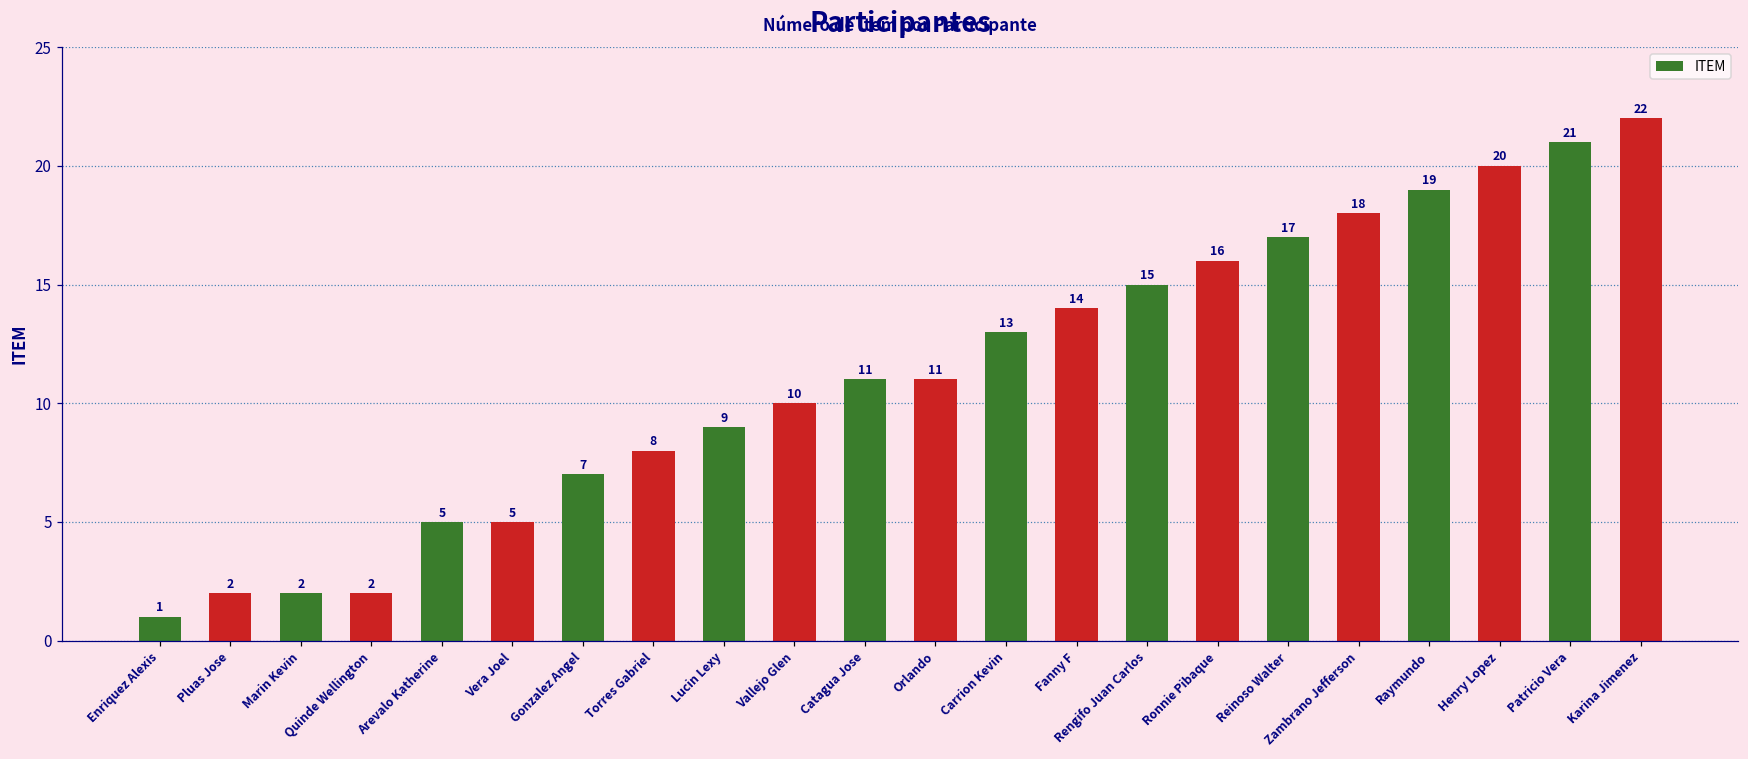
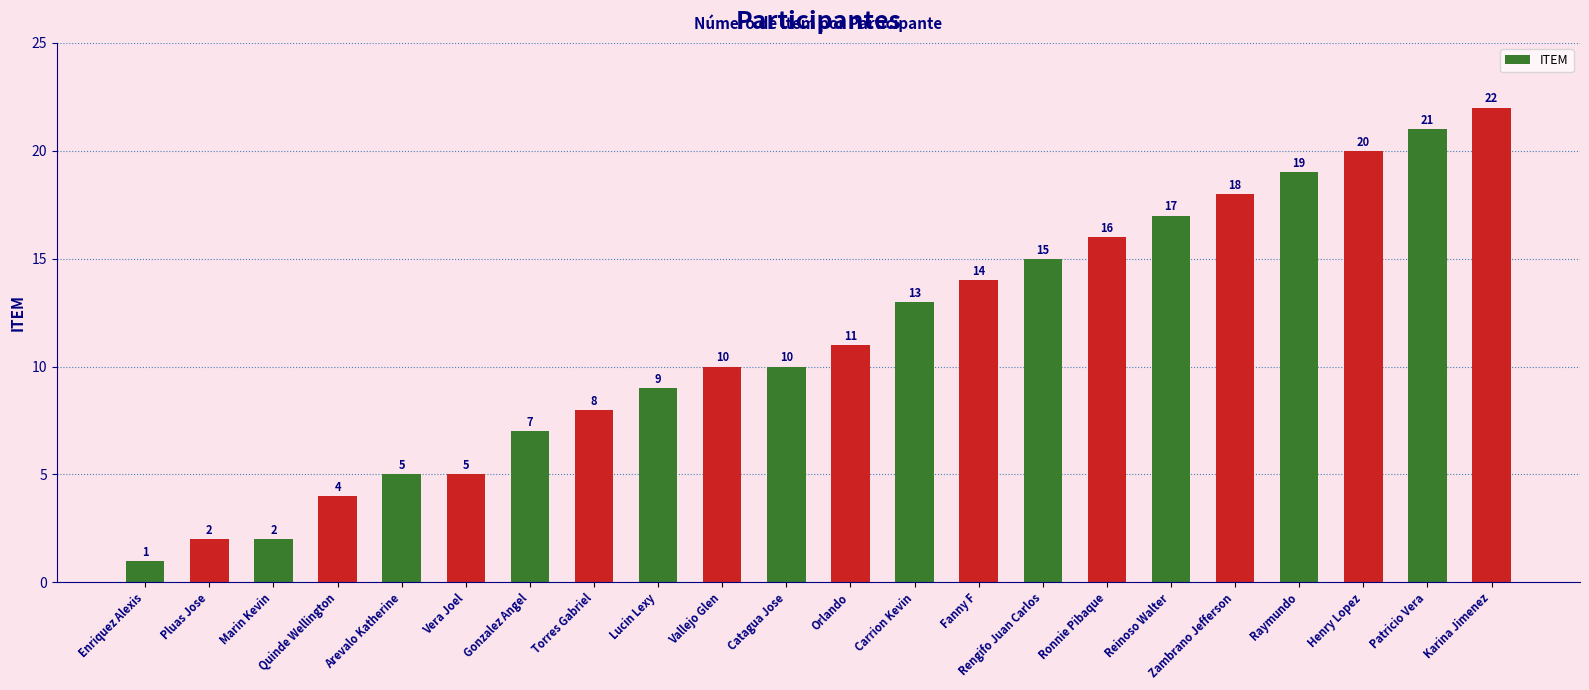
  {
    "Enriquez Alexis": 1,
    "Pluas Jose": 2,
    "Marin Kevin": 2,
-   "Quinde Wellington": 2,
+   "Quinde Wellington": 4,
    "Arevalo Katherine": 5,
    "Vera Joel": 5,
    "Gonzalez Angel": 7,
    "Torres Gabriel": 8,
    "Lucin Lexy": 9,
    "Vallejo Glen": 10,
-   "Catagua Jose": 11,
+   "Catagua Jose": 10,
    "Orlando": 11,
    "Carrion Kevin": 13,
    "Fanny F": 14,
    "Rengifo Juan Carlos": 15,
    "Ronnie Pibaque": 16,
    "Reinoso Walter": 17,
    "Zambrano Jefferson": 18,
    "Raymundo": 19,
    "Henry Lopez": 20,
    "Patricio Vera": 21,
    "Karina Jimenez": 22
  }
